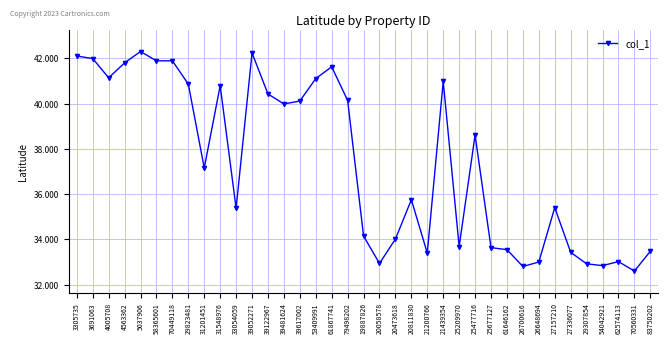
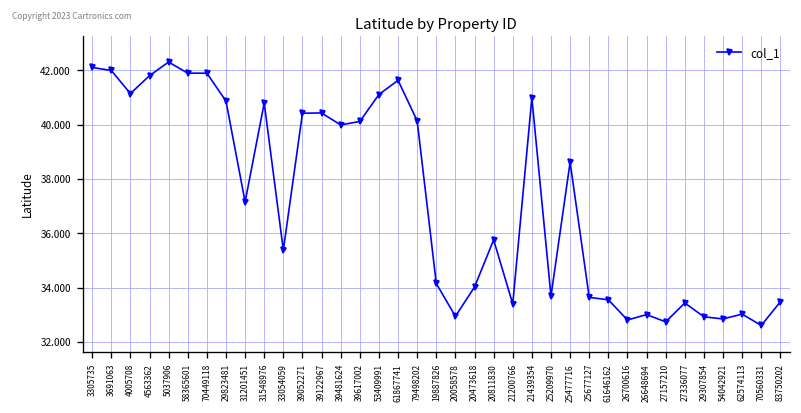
  {
    "3305735": 42.1,
    "3691063": 42.0,
    "4005708": 41.1,
    "4563362": 41.8,
    "5037906": 42.3,
    "58365601": 41.9,
    "70449118": 41.9,
    "29823481": 40.9,
    "31201451": 37.2,
    "31548976": 40.8,
    "33054059": 35.4,
-   "39052271": 42.2,
+   "39052271": 40.4,
    "39122967": 40.4,
    "39481624": 40.0,
    "39617002": 40.1,
    "53409991": 41.1,
    "61867741": 41.6,
    "79498202": 40.1,
    "19887826": 34.1,
    "20058578": 32.9,
    "20473618": 34.0,
    "20811830": 35.8,
    "21200766": 33.4,
    "21439354": 41.0,
    "25209970": 33.7,
    "25477716": 38.6,
    "25677127": 33.6,
    "61646162": 33.6,
    "26700616": 32.8,
    "26648694": 33.0,
-   "27157210": 35.4,
+   "27157210": 32.7,
    "27336077": 33.4,
    "29307854": 32.9,
    "54042921": 32.8,
    "62574113": 33.0,
    "70560331": 32.6,
    "83750202": 33.5
  }
